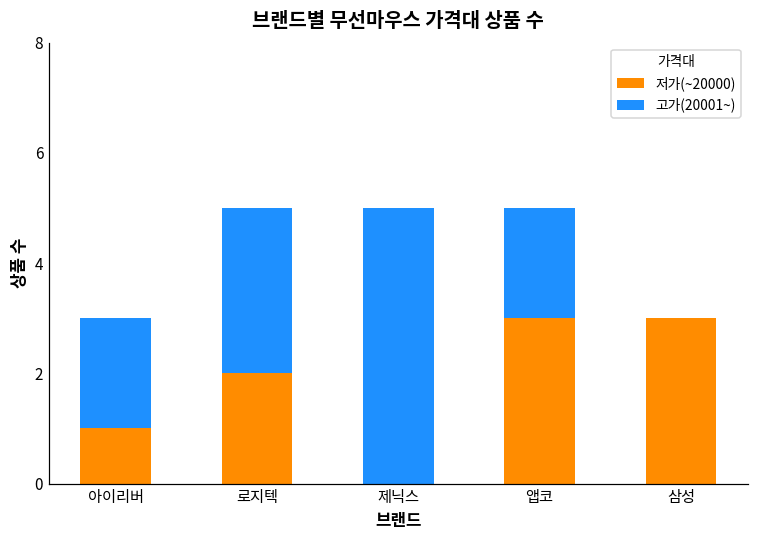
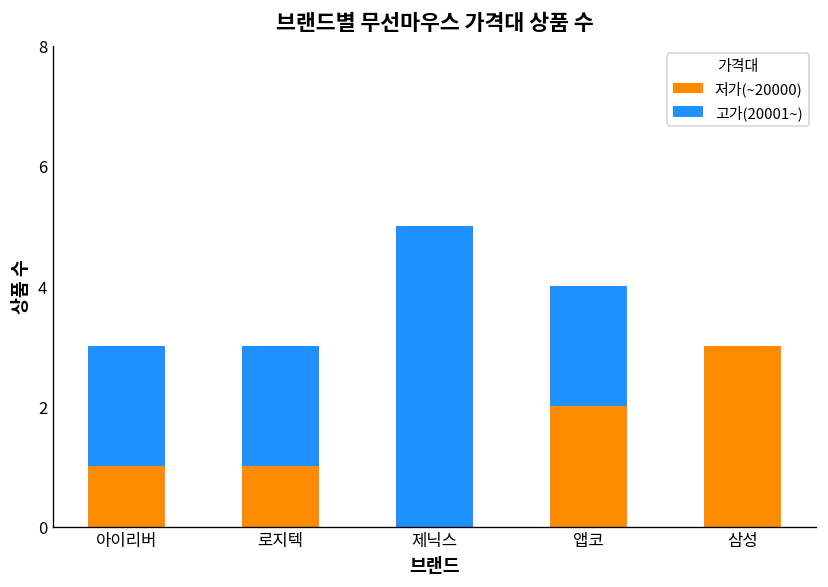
  {
    "저가(~20000)": {
      "아이리버": 1,
-     "로지텍": 2,
+     "로지텍": 1,
      "제닉스": 0,
-     "앱코": 3,
+     "앱코": 2,
      "삼성": 3
    },
    "고가(20001~)": {
-     "로지텍": 3
+     "로지텍": 2
    }
  }
